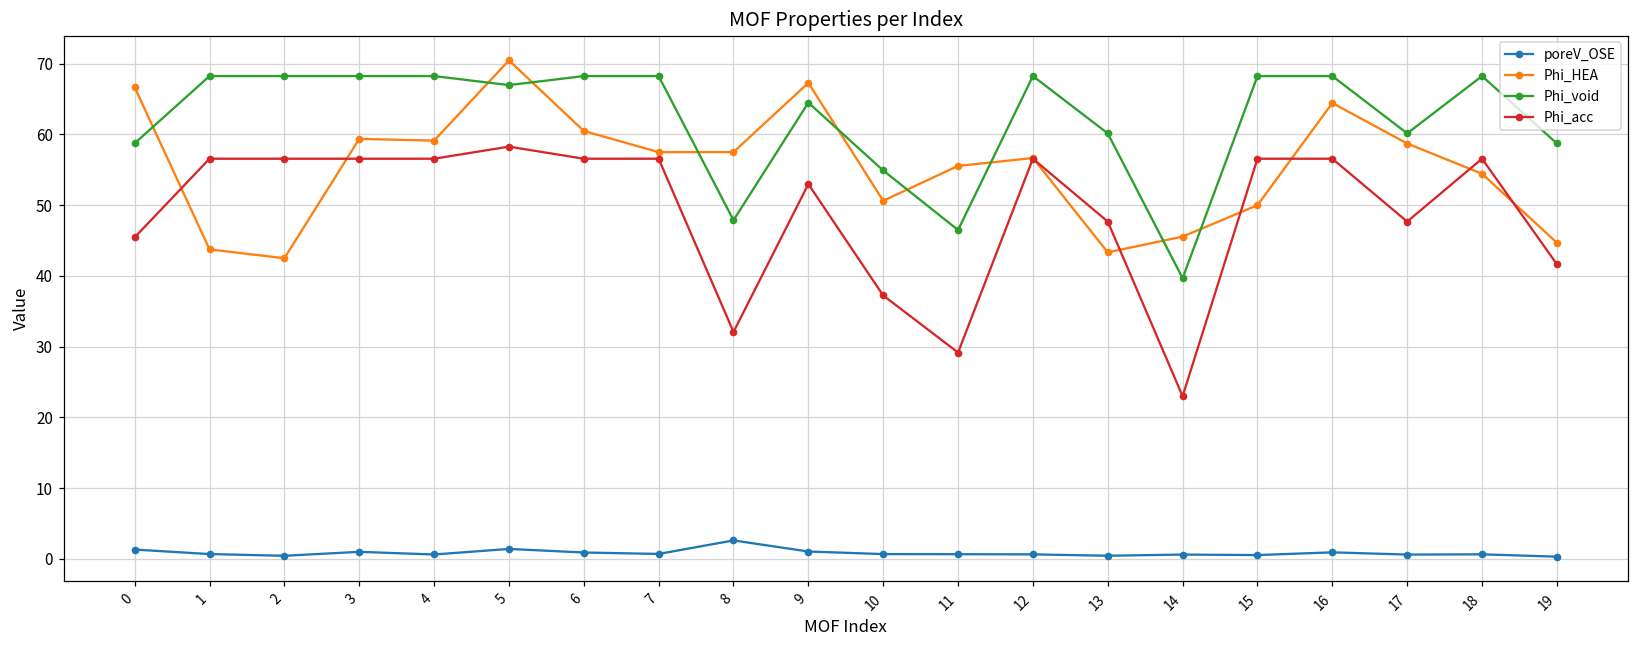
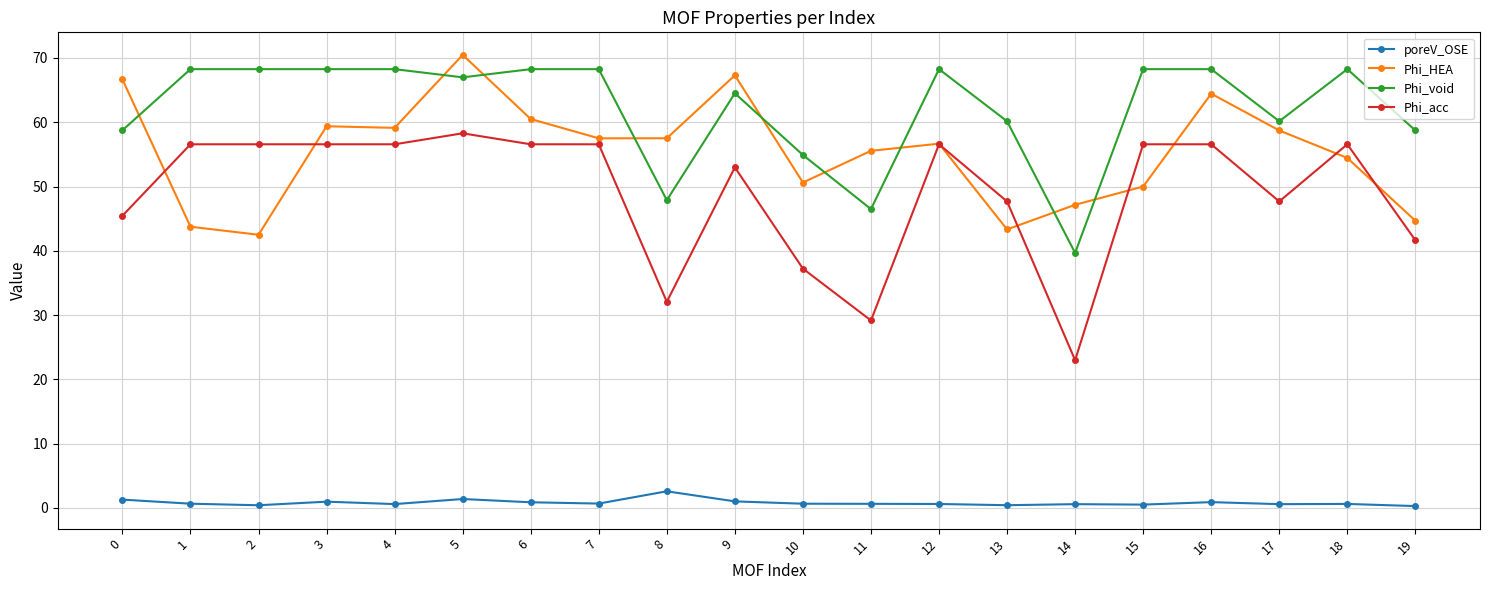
  {
    "poreV_OSE": {
      "0": 1,
      "1": 1,
      "2": 0,
      "3": 1,
      "4": 1,
      "5": 1,
      "6": 1,
      "7": 1,
      "8": 3,
      "9": 1,
      "10": 1,
      "11": 1,
      "12": 1,
      "13": 0,
      "14": 1,
      "15": 1,
      "16": 1,
      "17": 1,
      "18": 1,
      "19": 0
    },
    "Phi_HEA": {
      "0": 67,
      "1": 44,
      "2": 43,
      "3": 59,
      "4": 59,
      "5": 70,
      "6": 61,
      "7": 57,
      "8": 58,
      "9": 67,
      "10": 51,
      "11": 56,
      "13": 43,
-     "14": 46,
+     "14": 47,
      "15": 50,
      "16": 64,
      "17": 59,
      "18": 54,
      "19": 45
    },
    "Phi_void": {
      "0": 59,
      "1": 68,
      "2": 68,
      "3": 68,
      "4": 68,
      "5": 67,
      "6": 68,
      "7": 68,
      "8": 48,
      "9": 65,
      "10": 55,
      "11": 46,
      "12": 68,
      "13": 60,
      "14": 40,
      "15": 68,
      "16": 68,
      "17": 60,
      "18": 68,
      "19": 59
    },
    "Phi_acc": {
      "0": 45,
      "1": 57,
      "2": 57,
      "3": 57,
      "4": 57,
      "5": 58,
      "6": 57,
      "7": 57,
      "8": 32,
      "9": 53,
      "10": 37,
      "11": 29,
      "13": 48,
      "14": 23,
      "15": 57,
      "16": 57,
      "17": 48,
      "18": 57,
      "19": 42
    }
  }
